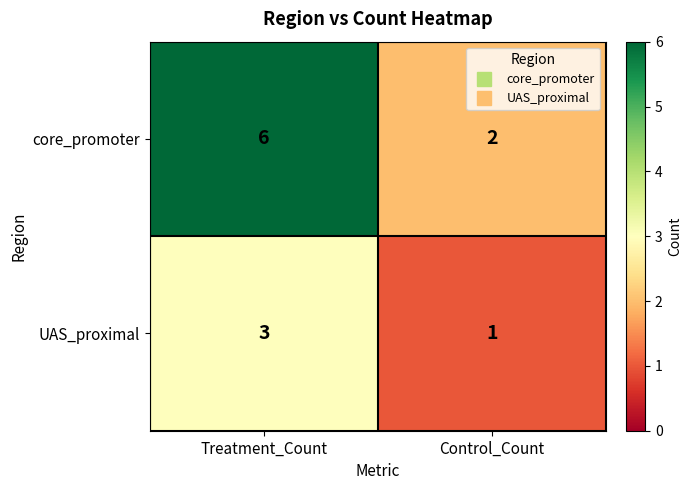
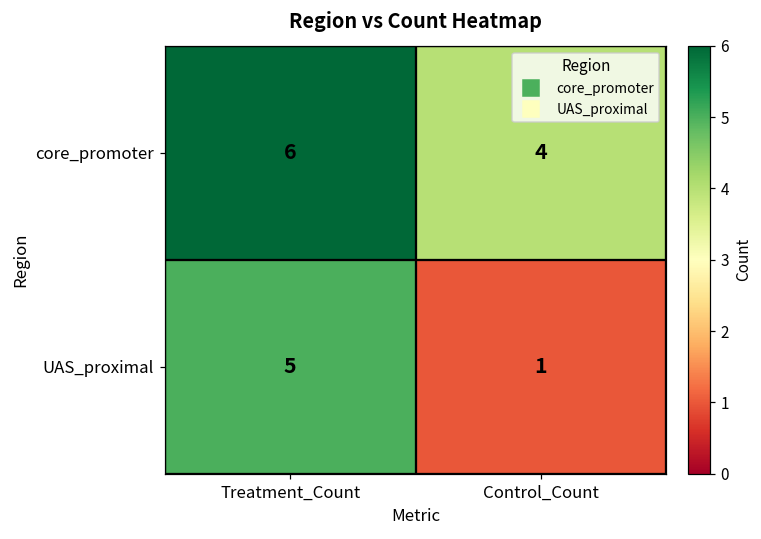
  {
    "core_promoter": {
      "Treatment_Count": 6,
-     "Control_Count": 2
+     "Control_Count": 4
    },
    "UAS_proximal": {
-     "Treatment_Count": 3,
+     "Treatment_Count": 5,
      "Control_Count": 1
    }
  }
